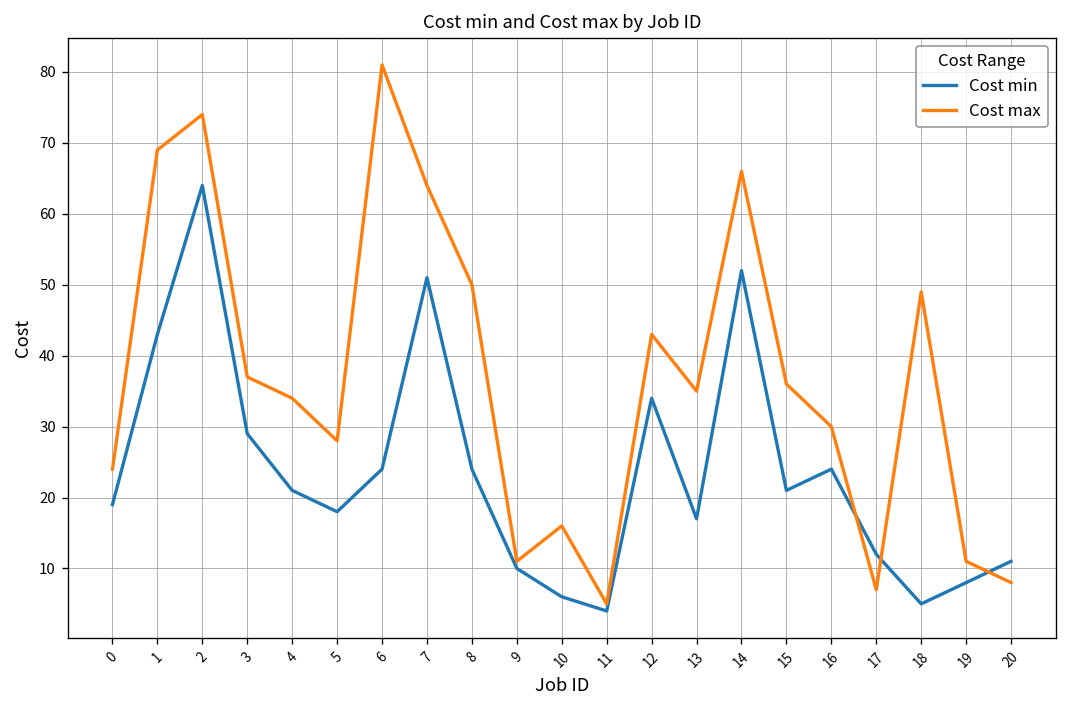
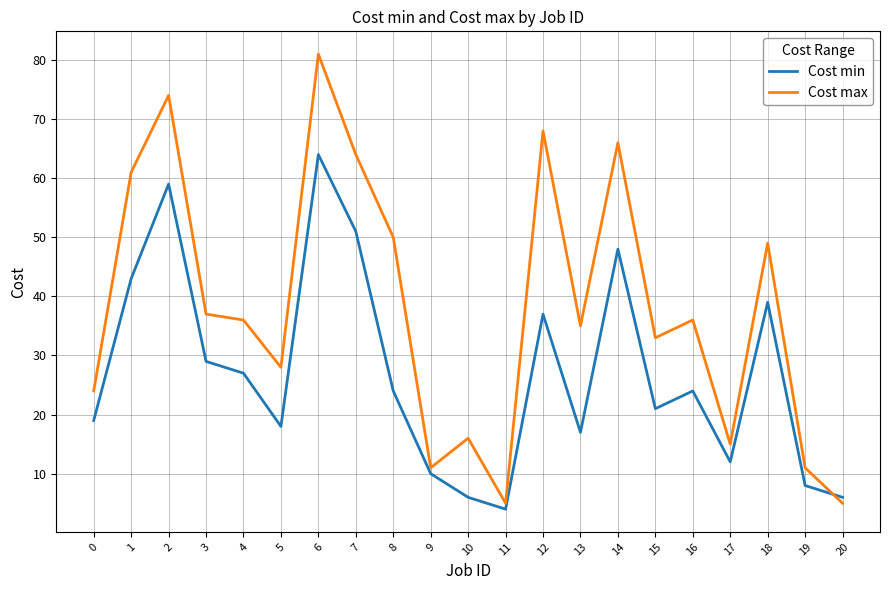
  {
    "Cost min": {
      "0": 19,
      "1": 43,
-     "2": 64,
+     "2": 59,
      "3": 29,
-     "4": 21,
+     "4": 27,
      "5": 18,
-     "6": 24,
+     "6": 64,
      "7": 51,
      "8": 24,
      "9": 10,
      "10": 6,
      "11": 4,
-     "12": 34,
+     "12": 37,
      "13": 17,
-     "14": 52,
+     "14": 48,
      "15": 21,
      "16": 24,
      "17": 12,
-     "18": 5,
+     "18": 39,
      "19": 8,
-     "20": 11
+     "20": 6
    },
    "Cost max": {
      "0": 24,
-     "1": 69,
+     "1": 61,
      "2": 74,
      "3": 37,
-     "4": 34,
+     "4": 36,
      "5": 28,
      "6": 81,
      "7": 64,
      "8": 50,
      "9": 11,
      "10": 16,
      "11": 5,
-     "12": 43,
+     "12": 68,
      "13": 35,
      "14": 66,
-     "15": 36,
-     "16": 30,
-     "17": 7,
+     "15": 33,
+     "16": 36,
+     "17": 15,
      "18": 49,
      "19": 11,
-     "20": 8
+     "20": 5
    }
  }
